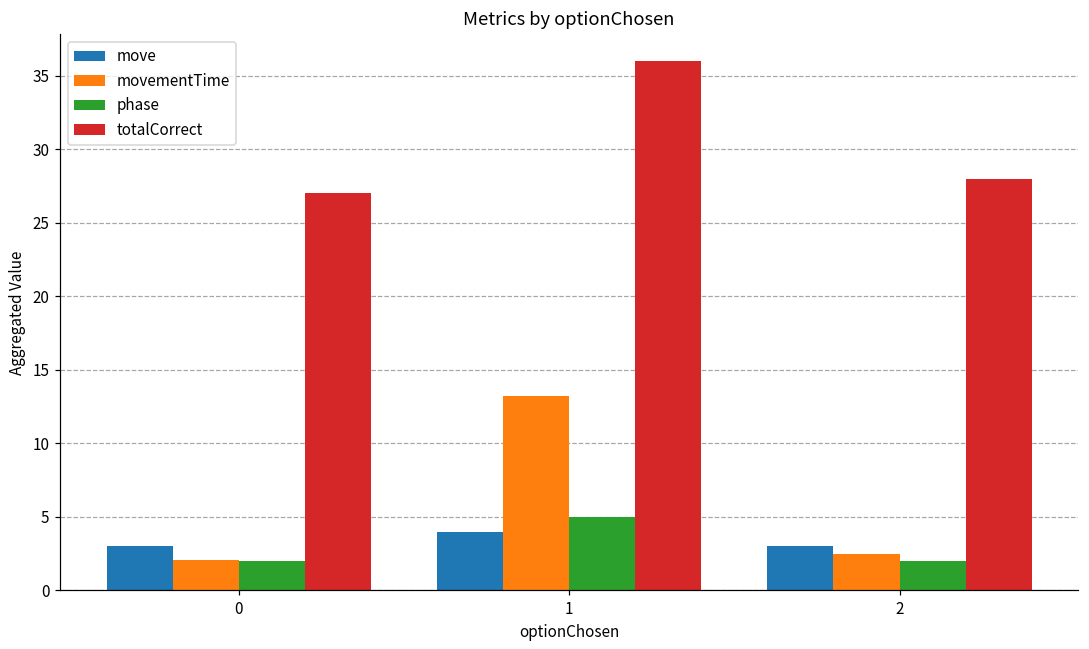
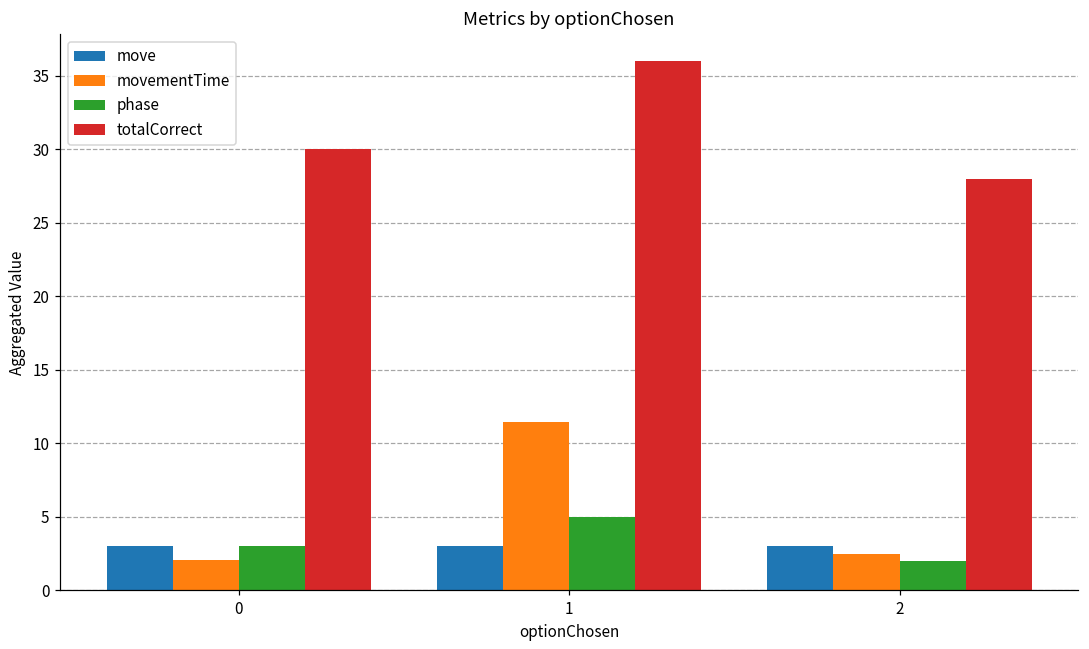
  {
    "move": {
      "0": 3,
-     "1": 4,
+     "1": 3,
      "2": 3
    },
    "movementTime": {
      "0": 2.1,
-     "1": 13.2,
+     "1": 11.4,
      "2": 2.5
    },
    "phase": {
-     "0": 2,
+     "0": 3,
      "1": 5,
      "2": 2
    },
    "totalCorrect": {
-     "0": 27,
+     "0": 30,
      "1": 36,
      "2": 28
    }
  }
